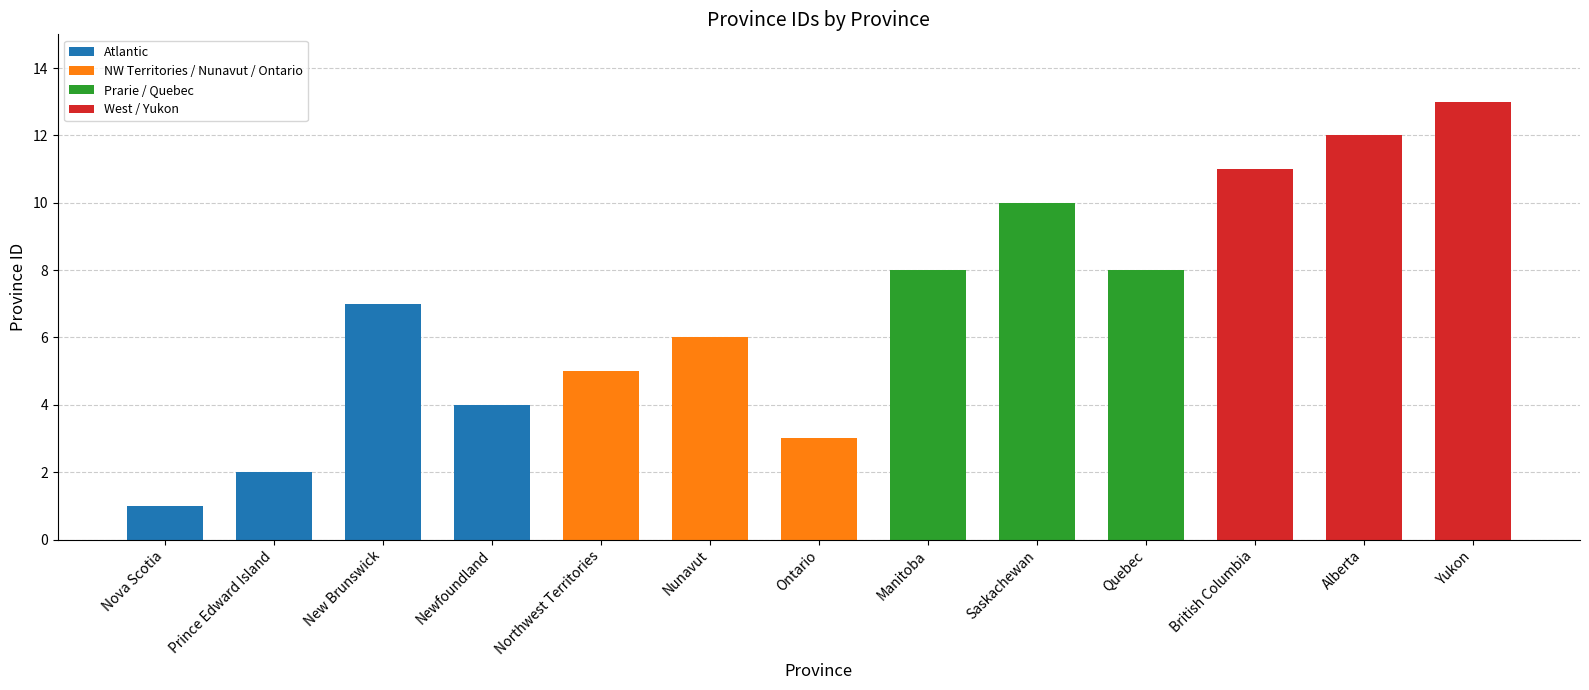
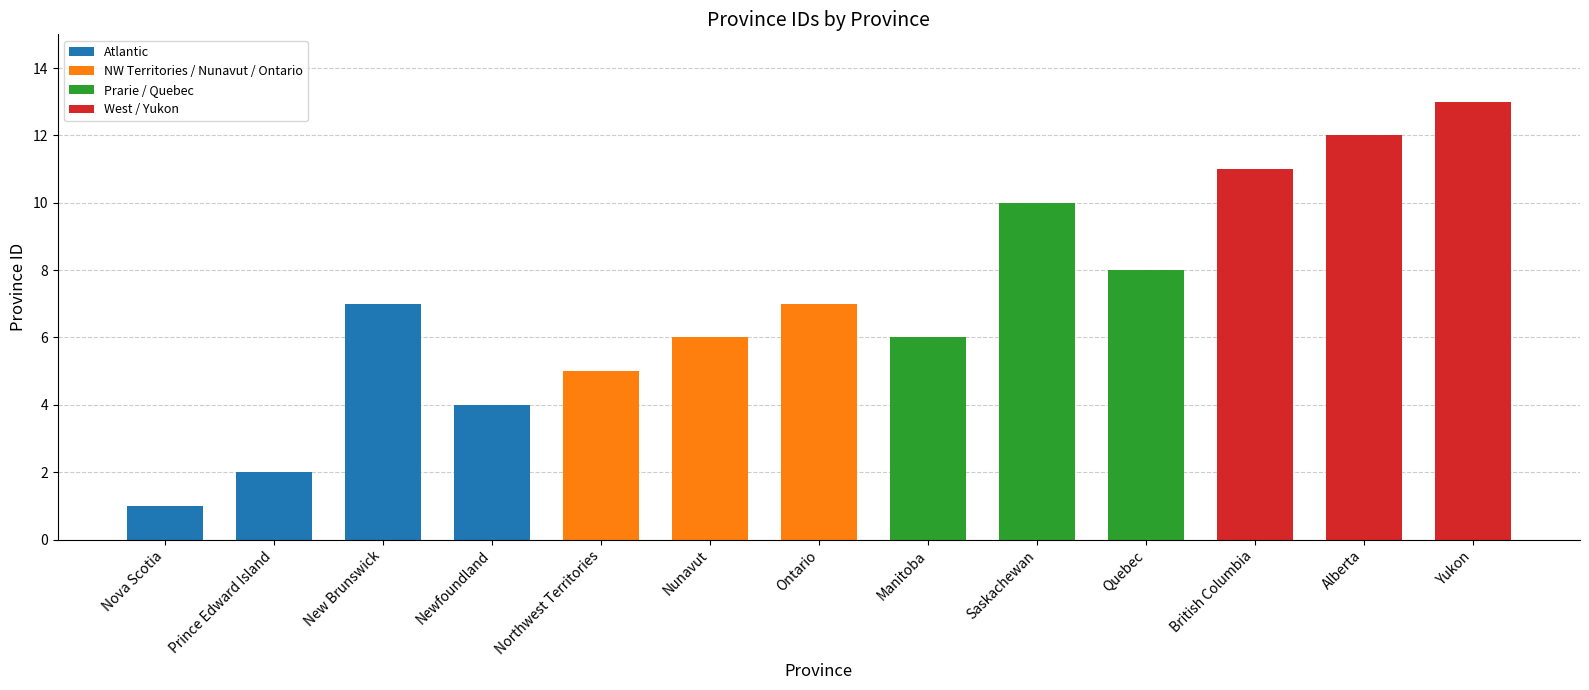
  {
    "Nova Scotia": 1,
    "Prince Edward Island": 2,
    "New Brunswick": 7,
    "Newfoundland": 4,
    "Northwest Territories": 5,
    "Nunavut": 6,
-   "Ontario": 3,
-   "Manitoba": 8,
+   "Ontario": 7,
+   "Manitoba": 6,
    "Saskachewan": 10,
    "Quebec": 8,
    "British Columbia": 11,
    "Alberta": 12,
    "Yukon": 13
  }
